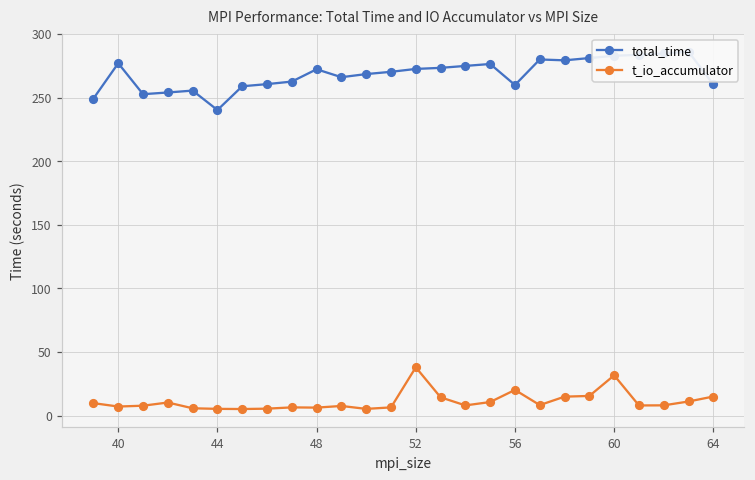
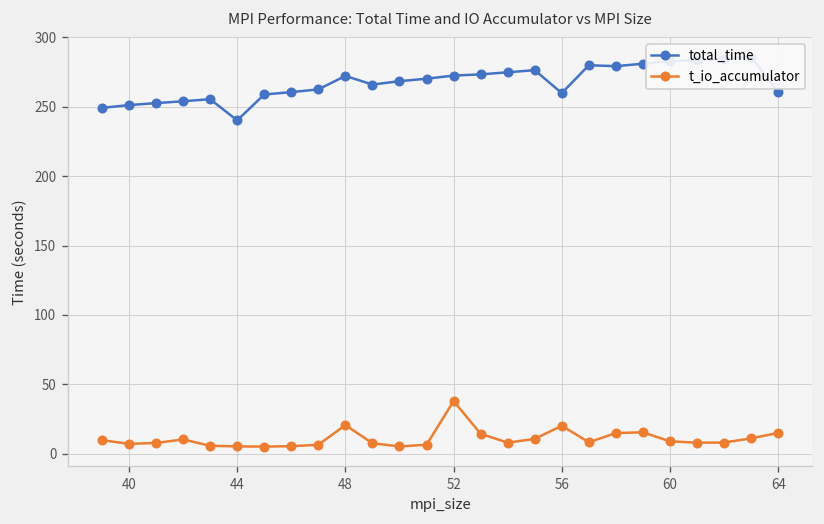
  {
    "total_time": {
-     "40": 277,
+     "40": 251,
      "44": 240,
      "48": 272,
      "52": 273,
      "56": 260,
      "64": 260
    },
    "t_io_accumulator": {
      "40": 7,
      "44": 5,
-     "48": 6,
+     "48": 21,
      "52": 38,
      "56": 20,
-     "60": 32,
+     "60": 9,
      "64": 15
    }
  }
